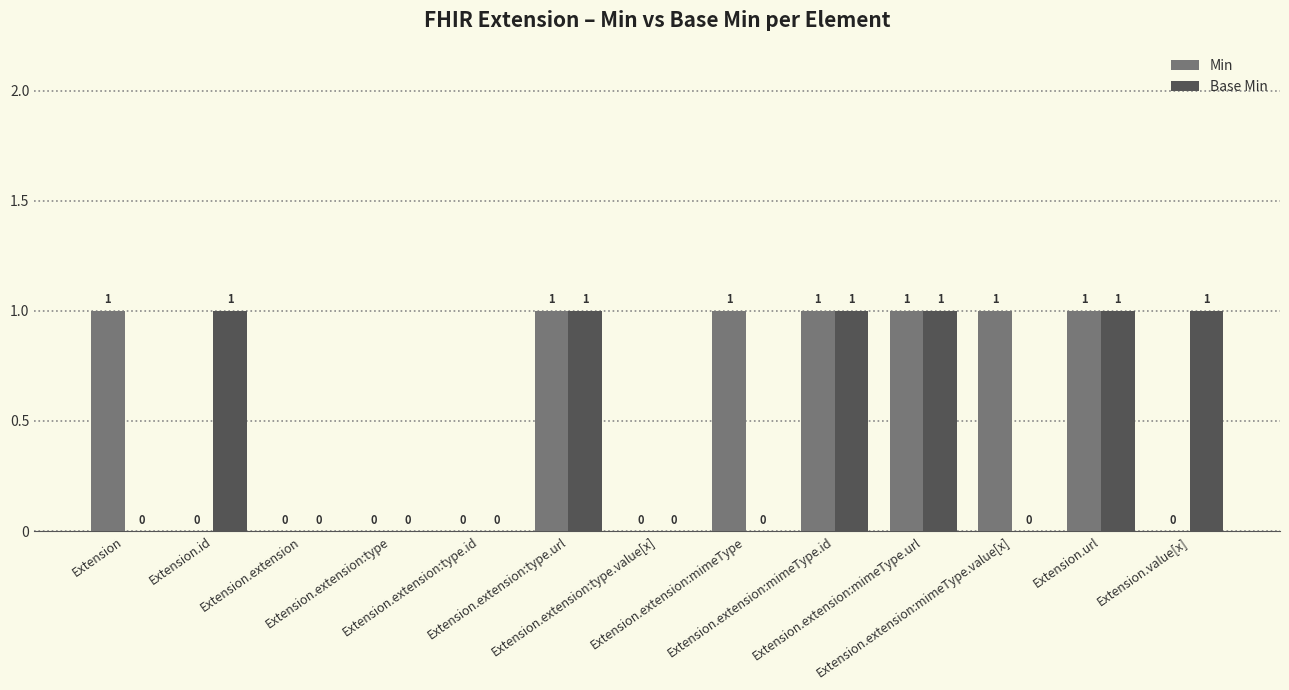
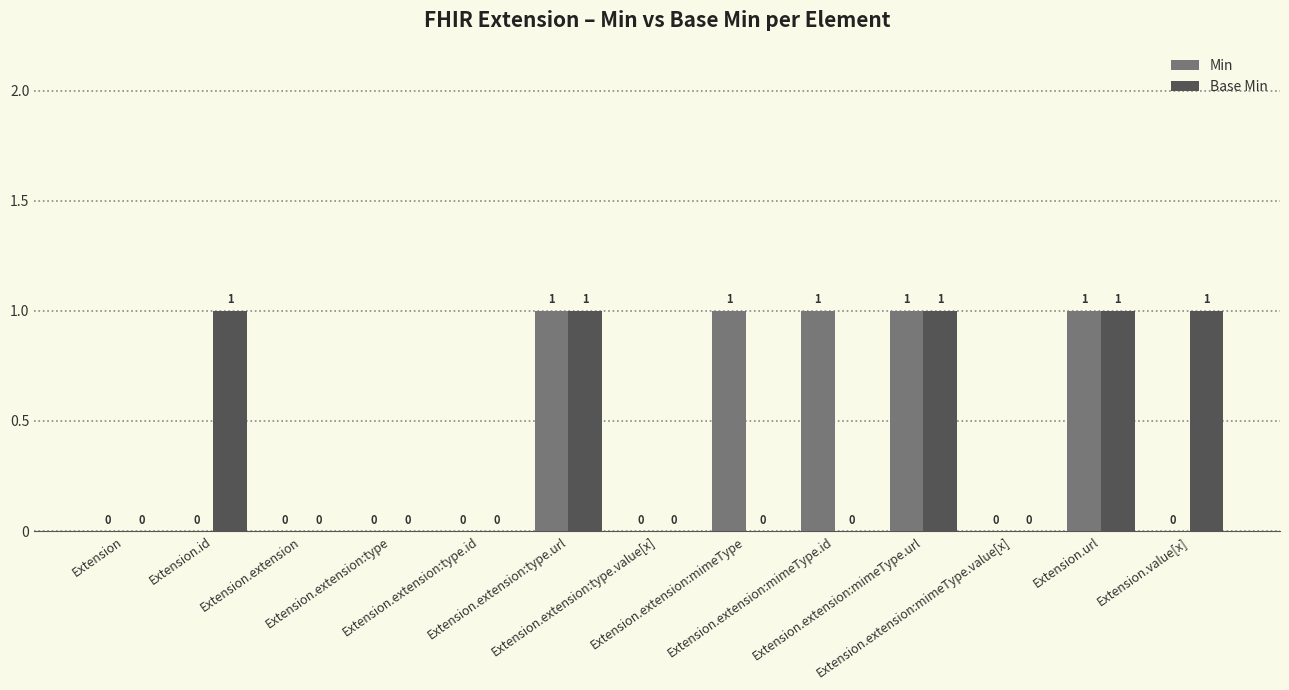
  {
    "Min": {
-     "Extension": 1,
+     "Extension": 0,
      "Extension.id": 0,
      "Extension.extension": 0,
      "Extension.extension:type": 0,
      "Extension.extension:type.id": 0,
      "Extension.extension:type.url": 1,
      "Extension.extension:type.value[x]": 0,
      "Extension.extension:mimeType": 1,
      "Extension.extension:mimeType.id": 1,
      "Extension.extension:mimeType.url": 1,
-     "Extension.extension:mimeType.value[x]": 1,
+     "Extension.extension:mimeType.value[x]": 0,
      "Extension.url": 1,
      "Extension.value[x]": 0
    },
    "Base Min": {
      "Extension": 0,
      "Extension.id": 1,
      "Extension.extension": 0,
      "Extension.extension:type": 0,
      "Extension.extension:type.id": 0,
      "Extension.extension:type.url": 1,
      "Extension.extension:type.value[x]": 0,
      "Extension.extension:mimeType": 0,
-     "Extension.extension:mimeType.id": 1,
+     "Extension.extension:mimeType.id": 0,
      "Extension.extension:mimeType.url": 1,
      "Extension.extension:mimeType.value[x]": 0,
      "Extension.url": 1,
      "Extension.value[x]": 1
    }
  }
